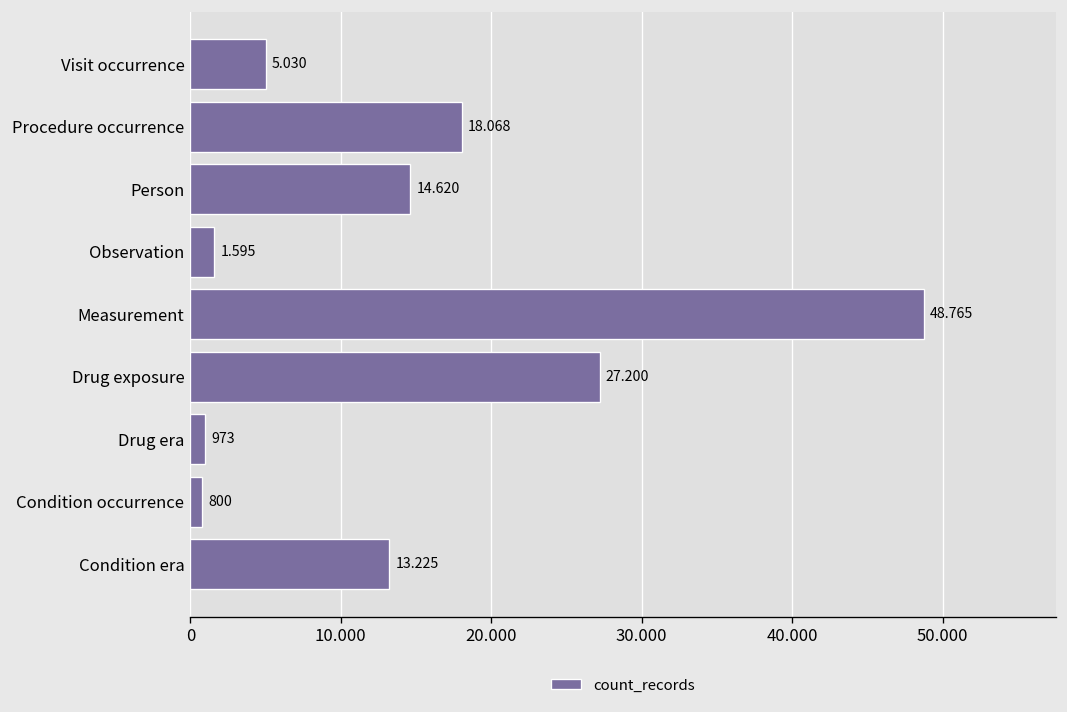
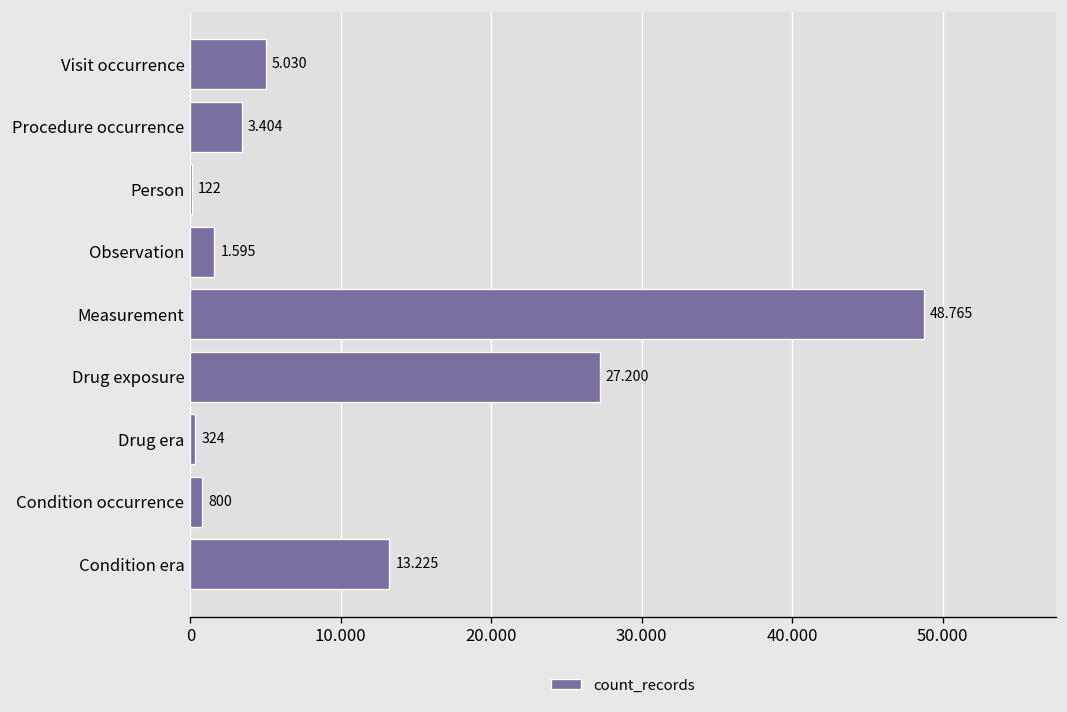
  {
-   "Procedure occurrence": 18.068,
-   "Person": 14.620,
-   "Drug era": 973,
+   "Procedure occurrence": 3.404,
+   "Person": 122,
+   "Drug era": 324,
    "Condition occurrence": 800
  }
